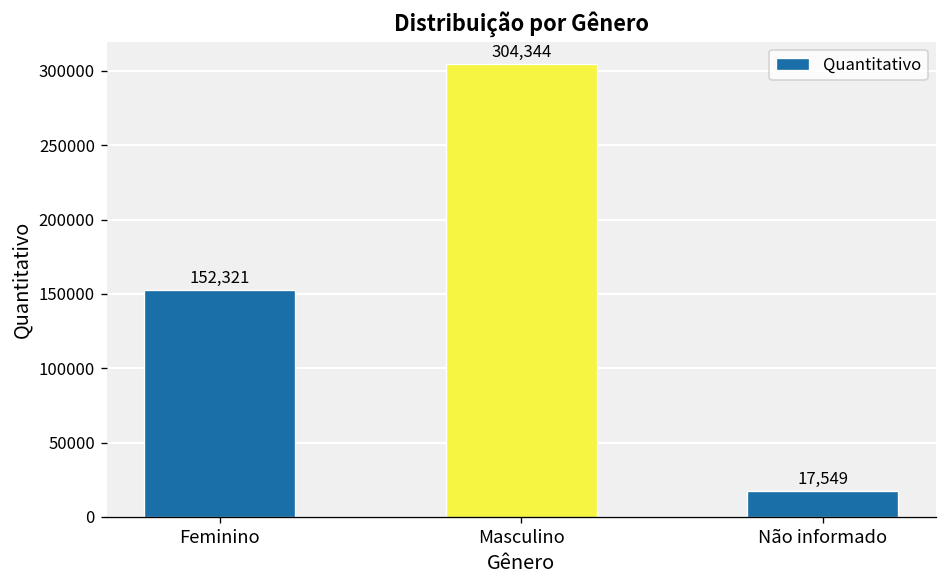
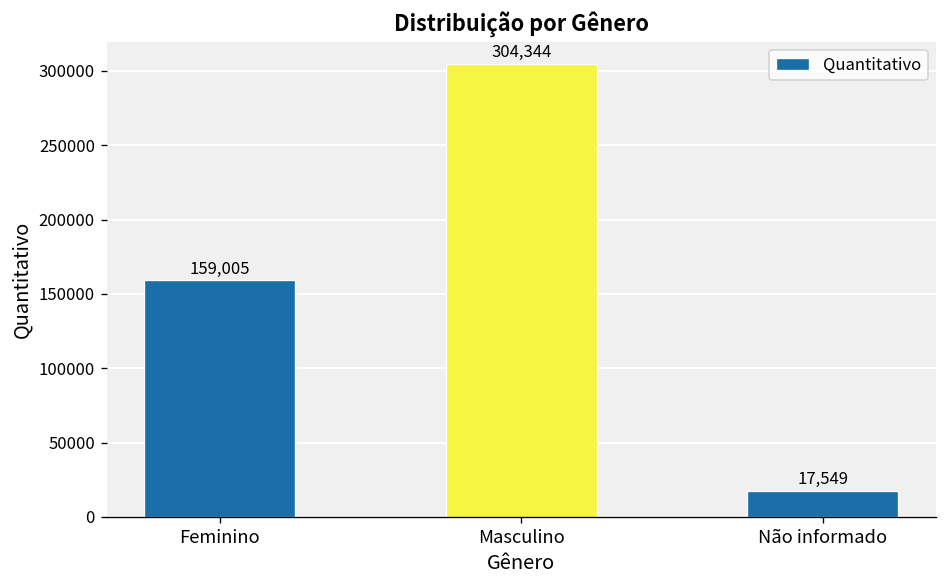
  {
-   "Feminino": "152,321",
+   "Feminino": "159,005",
    "Masculino": "304,344",
    "Não informado": "17,549"
  }
